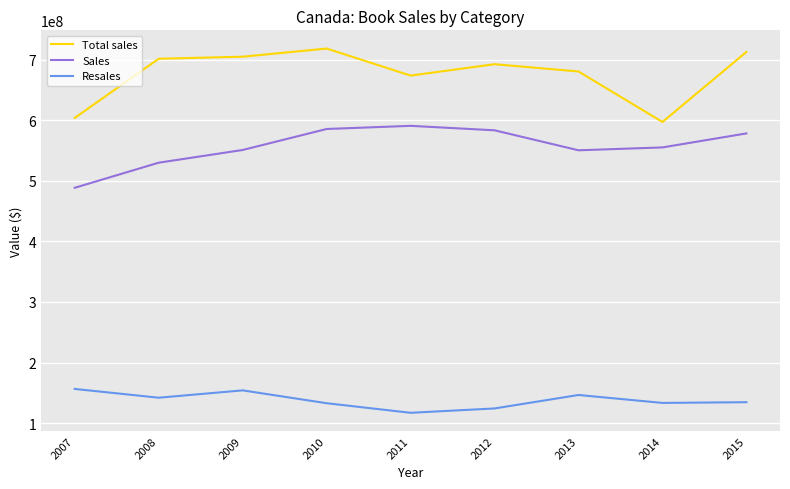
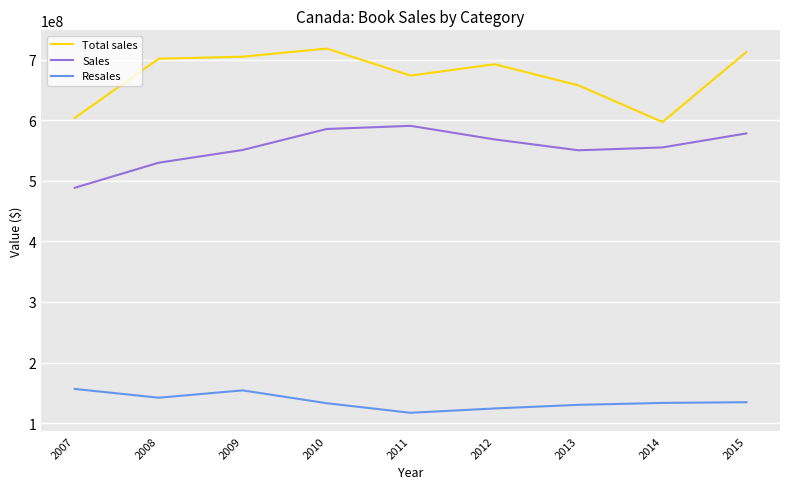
  {
    "Total sales": {
      "2007": 600000000,
      "2008": 700000000,
      "2009": 700000000,
      "2010": 720000000,
      "2011": 670000000,
      "2012": 690000000,
-     "2013": 680000000,
+     "2013": 660000000,
      "2014": 600000000,
      "2015": 710000000
    },
    "Sales": {
      "2007": 490000000,
      "2008": 530000000,
      "2009": 550000000,
      "2010": 590000000,
      "2011": 590000000,
-     "2012": 580000000,
+     "2012": 570000000,
      "2013": 550000000,
      "2014": 560000000,
      "2015": 580000000
    },
    "Resales": {
      "2007": 160000000,
      "2008": 140000000,
      "2009": 150000000,
      "2010": 130000000,
      "2011": 120000000,
      "2012": 120000000,
-     "2013": 150000000,
+     "2013": 130000000,
      "2014": 130000000,
      "2015": 130000000
    }
  }
